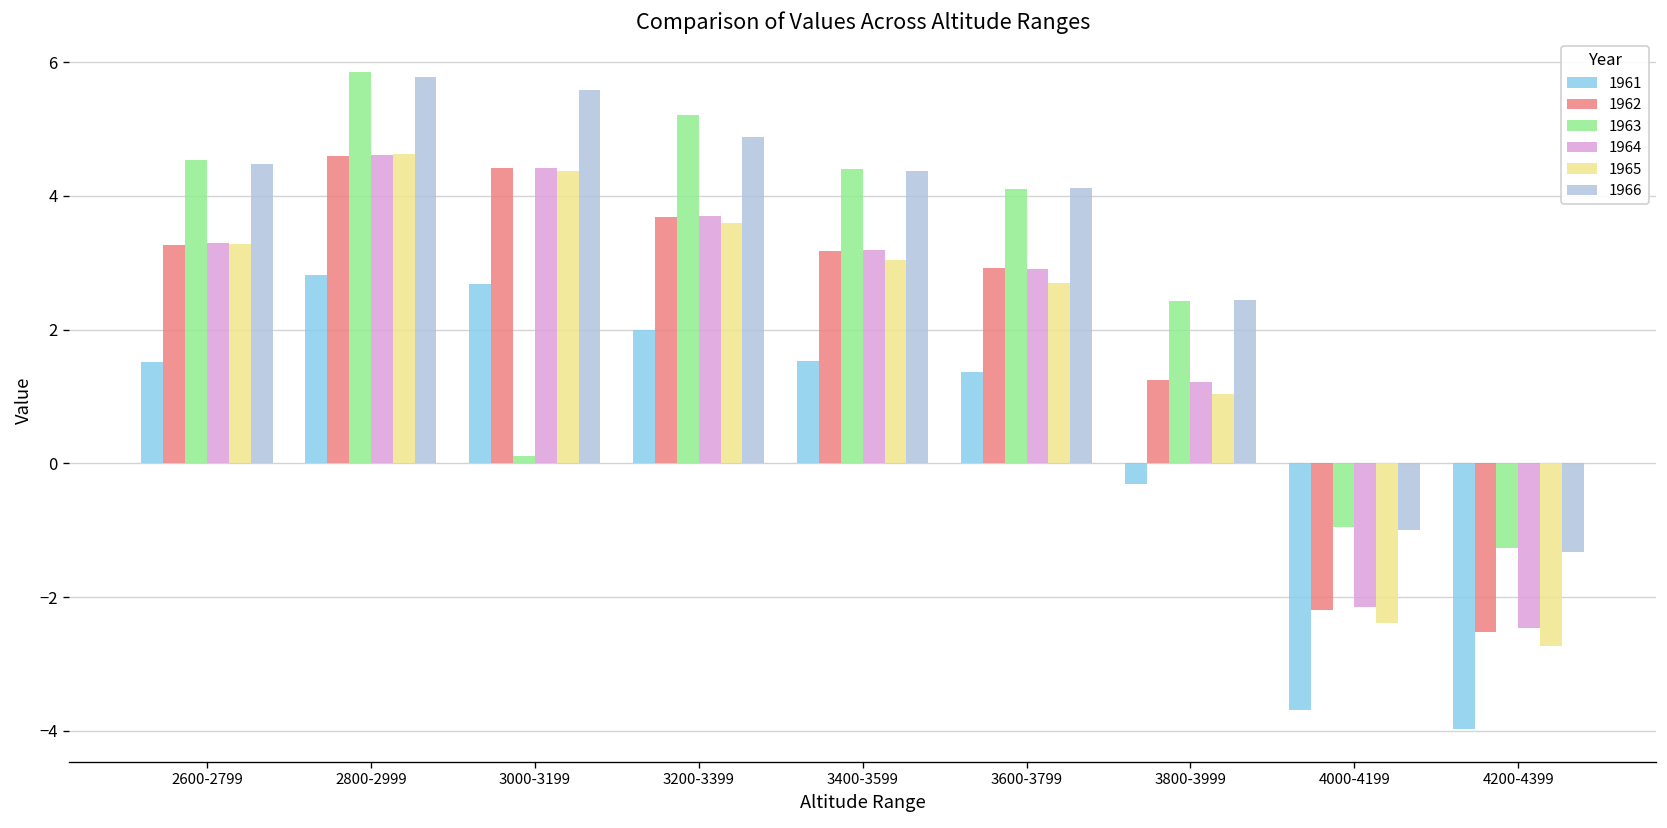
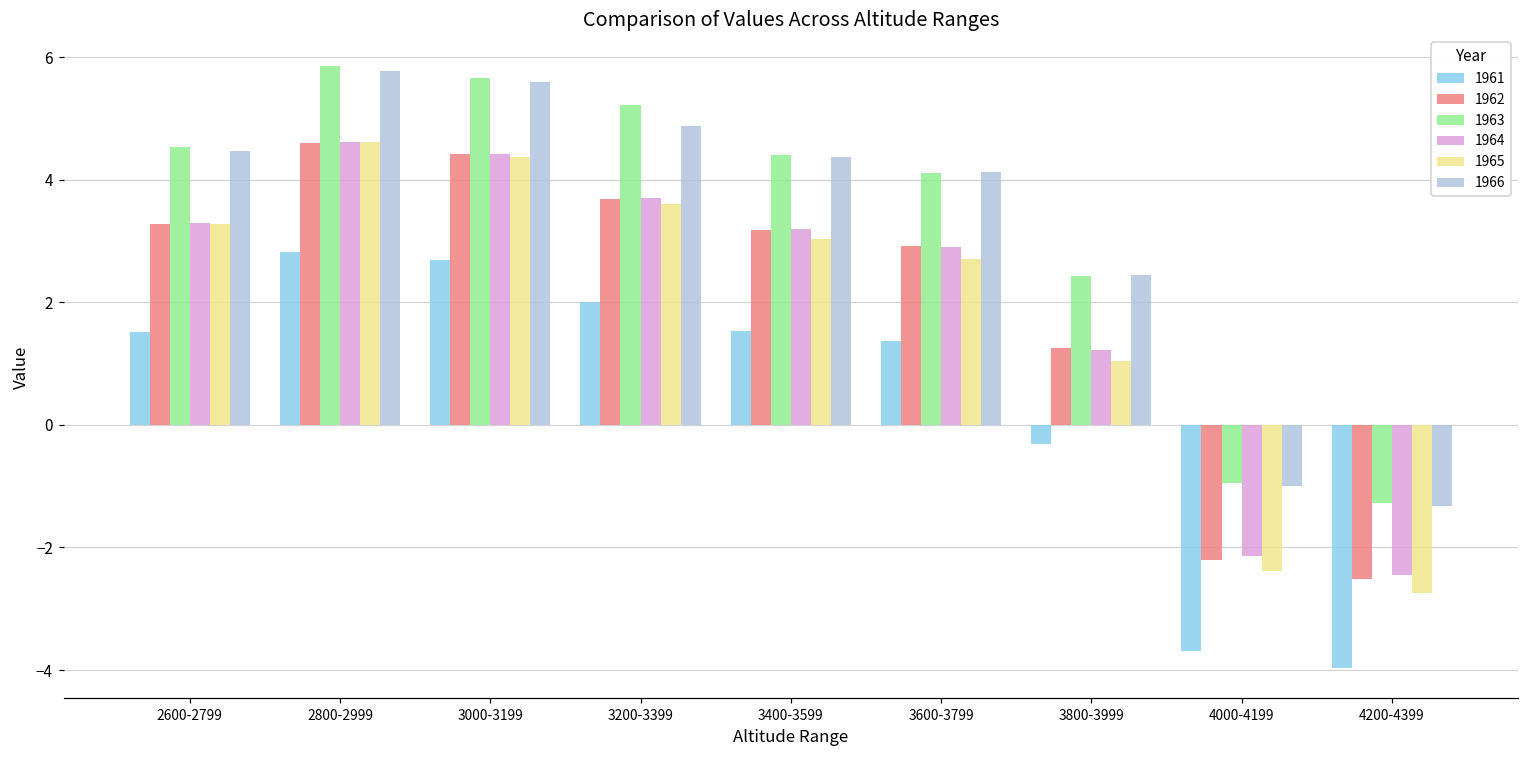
  {
    "1962": {
      "2600-2799": 3.3,
      "2800-2999": 4.6,
      "3000-3199": 4.4,
      "3200-3399": 3.7,
      "3400-3599": 3.2,
      "3600-3799": 2.9,
      "3800-3999": 1.2,
      "4000-4199": -2.2,
      "4200-4399": -2.5
    },
    "1963": {
      "2600-2799": 4.5,
      "2800-2999": 5.9,
-     "3000-3199": 0.1,
+     "3000-3199": 5.7,
      "3200-3399": 5.2,
      "3400-3599": 4.4,
      "3600-3799": 4.1,
      "3800-3999": 2.4,
      "4000-4199": -0.9,
      "4200-4399": -1.3
    },
    "1965": {
      "2600-2799": 3.3,
      "2800-2999": 4.6,
      "3000-3199": 4.4,
      "3200-3399": 3.6,
      "3400-3599": 3.0,
      "3600-3799": 2.7,
      "3800-3999": 1.0,
      "4000-4199": -2.4,
      "4200-4399": -2.7
    }
  }
